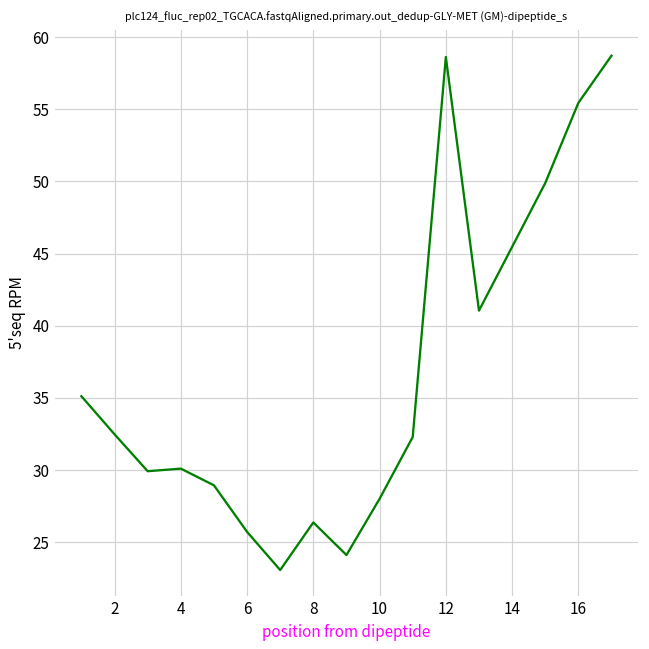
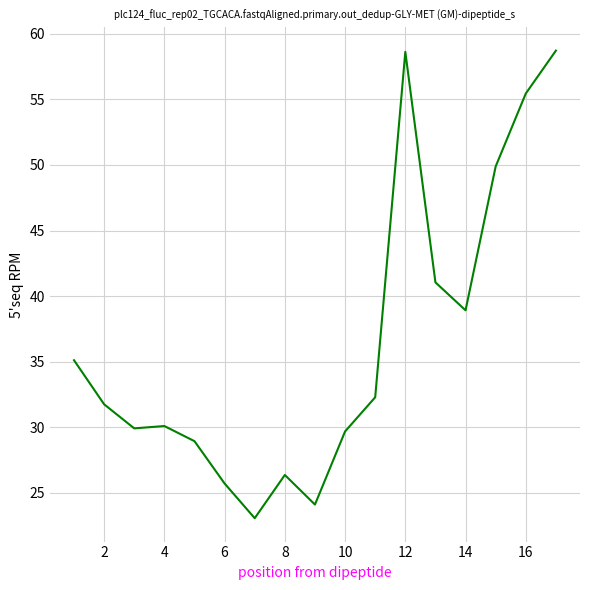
  {
-   "2": 32.5,
+   "2": 31.8,
    "4": 30.1,
    "6": 25.7,
    "8": 26.4,
-   "10": 28.0,
+   "10": 29.7,
    "12": 58.6,
-   "14": 45.5,
+   "14": 38.9,
    "16": 55.4
  }
